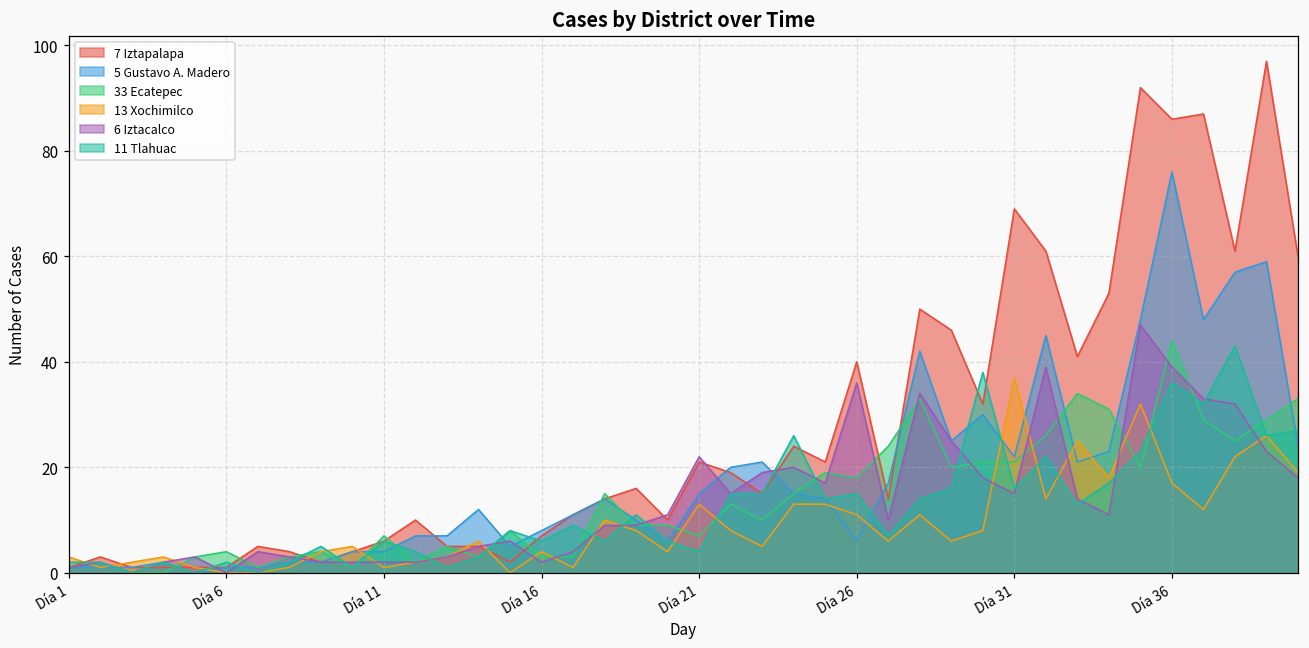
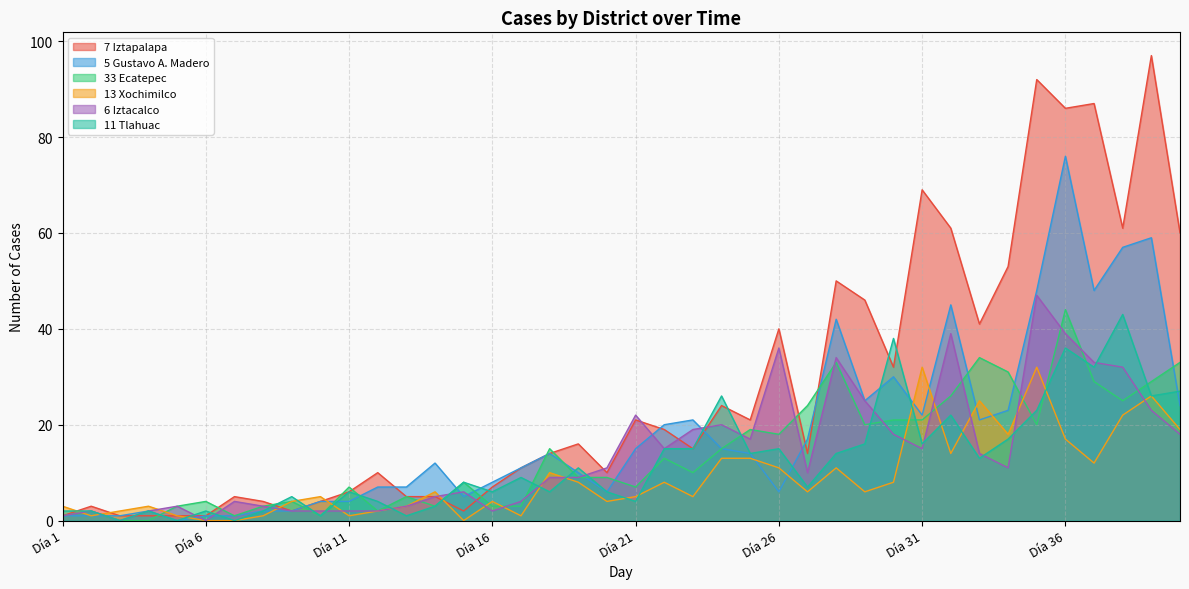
  {
    "7 Iztapalapa": {
      "Día 16": 7,
      "Día 21": 21,
      "Día 26": 40,
      "Día 31": 69,
      "Día 36": 86
    },
    "5 Gustavo A. Madero": {
      "Día 11": 4,
      "Día 16": 8,
      "Día 21": 15,
      "Día 26": 6,
      "Día 31": 22,
      "Día 36": 76
    },
    "13 Xochimilco": {
      "Día 1": 3,
      "Día 11": 1,
      "Día 16": 4,
-     "Día 21": 13,
+     "Día 21": 5,
      "Día 26": 11,
-     "Día 31": 37,
+     "Día 31": 32,
      "Día 36": 17
    },
    "6 Iztacalco": {
      "Día 11": 2,
      "Día 16": 2,
      "Día 21": 22,
      "Día 26": 36,
      "Día 31": 15,
      "Día 36": 39
    }
  }
